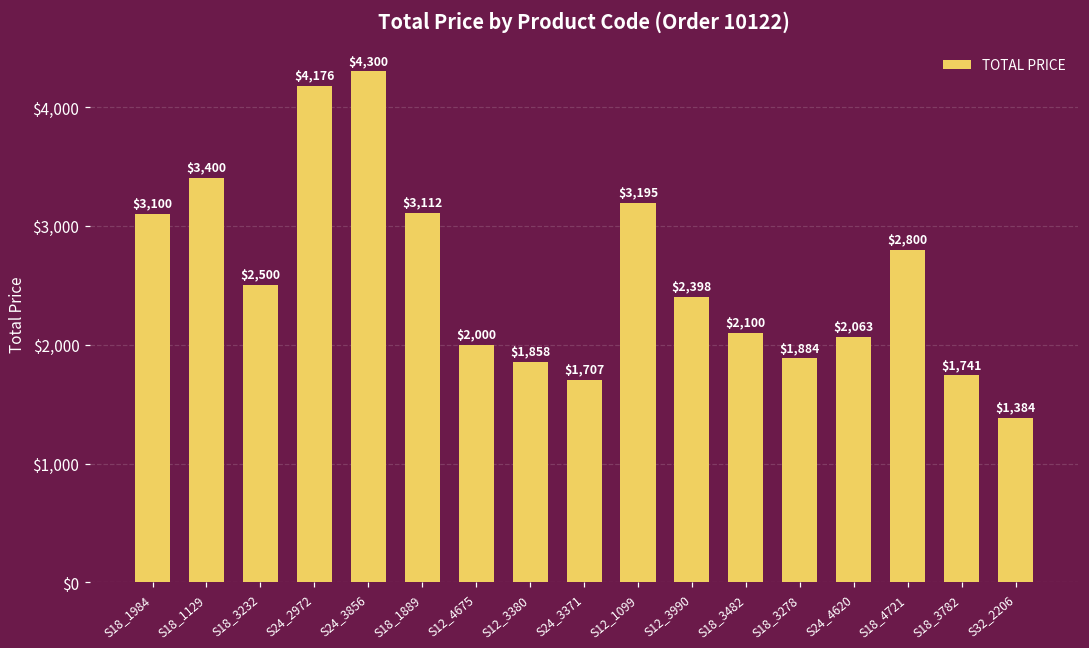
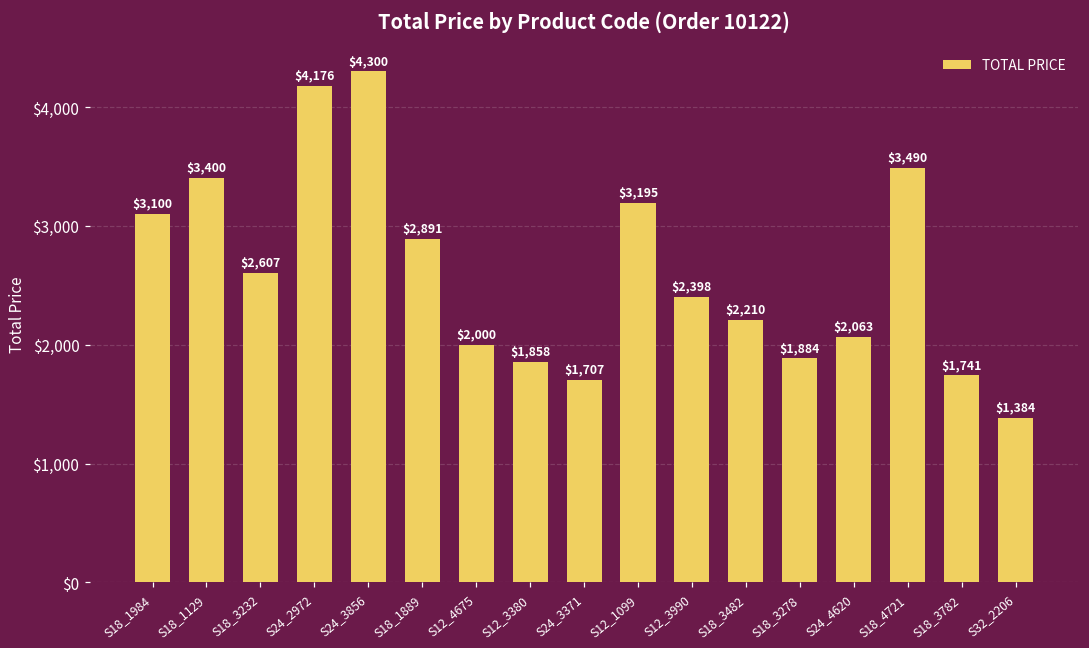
  {
    "S18_1984": "$3,100",
    "S18_1129": "$3,400",
-   "S18_3232": "$2,500",
+   "S18_3232": "$2,607",
    "S24_2972": "$4,176",
    "S24_3856": "$4,300",
-   "S18_1889": "$3,112",
+   "S18_1889": "$2,891",
    "S12_4675": "$2,000",
    "S12_3380": "$1,858",
    "S24_3371": "$1,707",
    "S12_1099": "$3,195",
    "S12_3990": "$2,398",
-   "S18_3482": "$2,100",
+   "S18_3482": "$2,210",
    "S18_3278": "$1,884",
    "S24_4620": "$2,063",
-   "S18_4721": "$2,800",
+   "S18_4721": "$3,490",
    "S18_3782": "$1,741",
    "S32_2206": "$1,384"
  }
